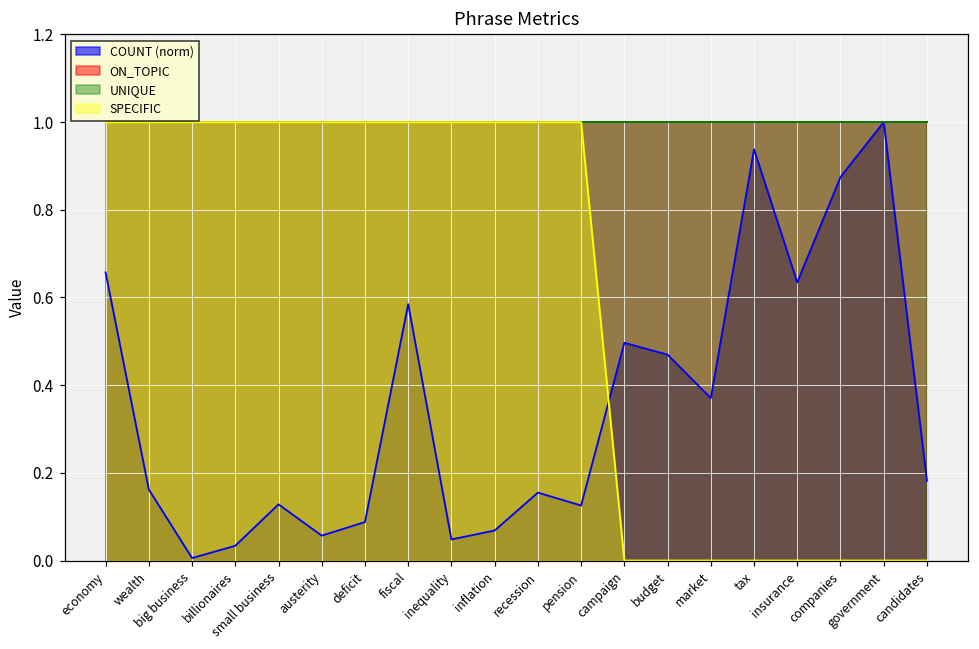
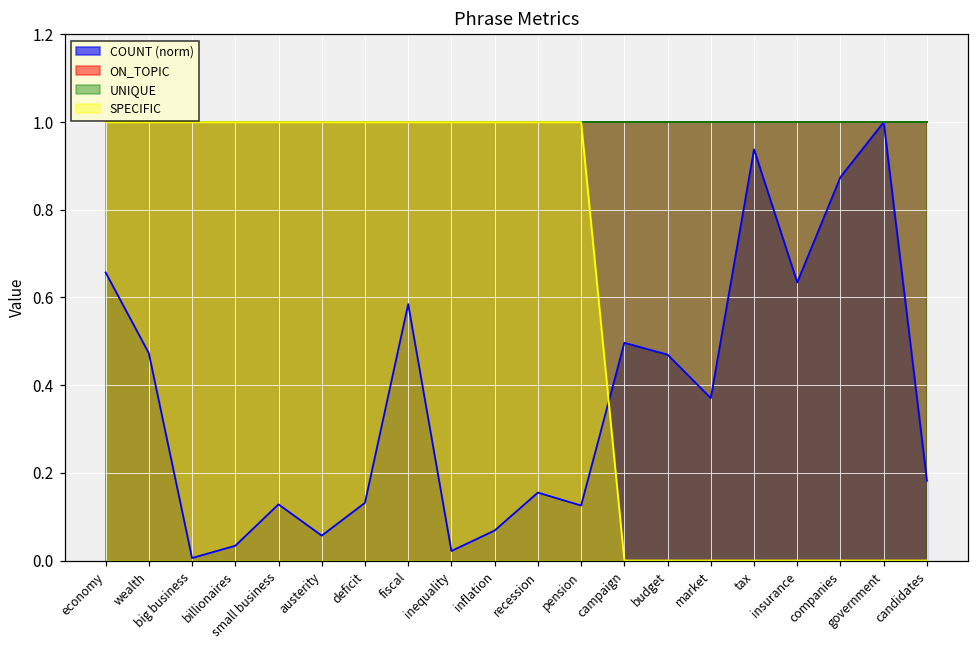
  {
    "COUNT (norm)": {
      "economy": 0.66,
-     "wealth": 0.16,
+     "wealth": 0.47,
      "big business": 0.01,
      "billionaires": 0.03,
      "small business": 0.13,
      "austerity": 0.06,
-     "deficit": 0.09,
+     "deficit": 0.13,
      "fiscal": 0.58,
-     "inequality": 0.05,
+     "inequality": 0.02,
      "inflation": 0.07,
      "recession": 0.15,
      "pension": 0.13,
      "campaign": 0.50,
      "budget": 0.47,
      "market": 0.37,
      "tax": 0.94,
      "insurance": 0.63,
      "companies": 0.87,
      "candidates": 0.18
    },
    "UNIQUE": {
      "campaign": 1.00,
      "budget": 1.00,
      "market": 1.00,
      "tax": 1.00,
      "insurance": 1.00,
      "companies": 1.00,
      "candidates": 1.00
    },
    "SPECIFIC": {
      "campaign": 0.00,
      "budget": 0.00,
      "market": 0.00,
      "tax": 0.00,
      "insurance": 0.00,
      "companies": 0.00,
      "government": 0.00,
      "candidates": 0.00
    }
  }
